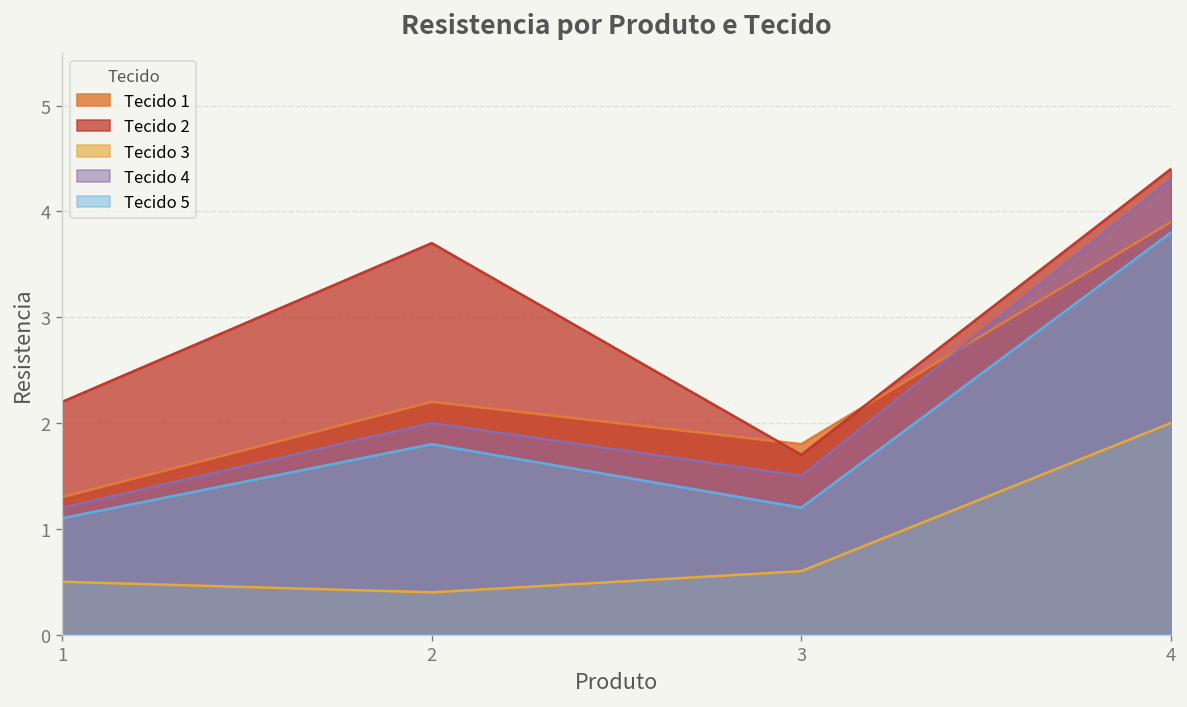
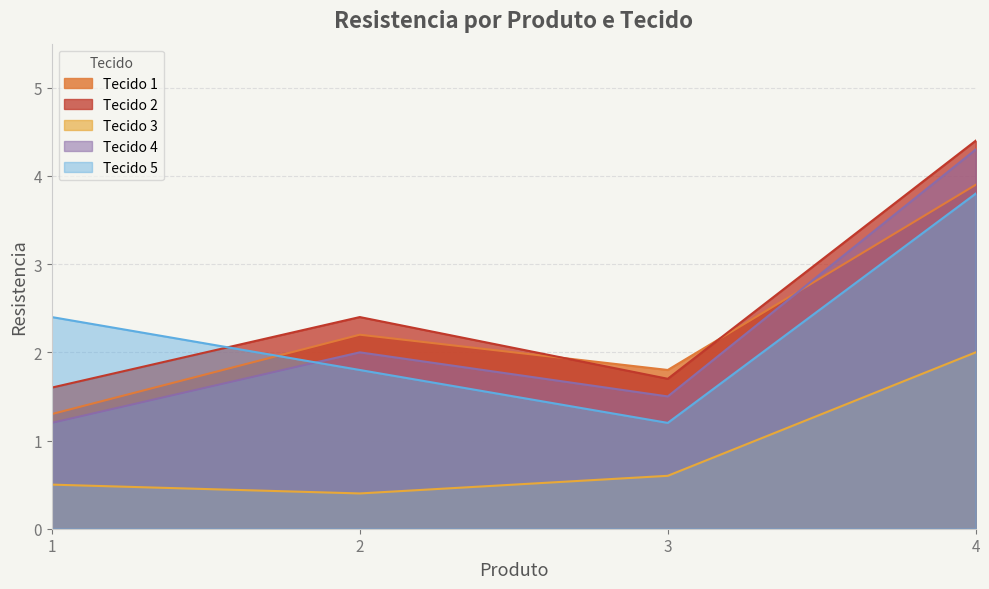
  {
    "Tecido 2": {
-     "1": 2.2,
-     "2": 3.7,
+     "1": 1.6,
+     "2": 2.4,
      "3": 1.7,
      "4": 4.4
    },
    "Tecido 4": {
      "1": 1.2,
      "2": 2.0,
      "3": 1.5,
      "4": 4.3
    },
    "Tecido 5": {
-     "1": 1.1,
+     "1": 2.4,
      "2": 1.8,
      "3": 1.2,
      "4": 3.8
    }
  }
